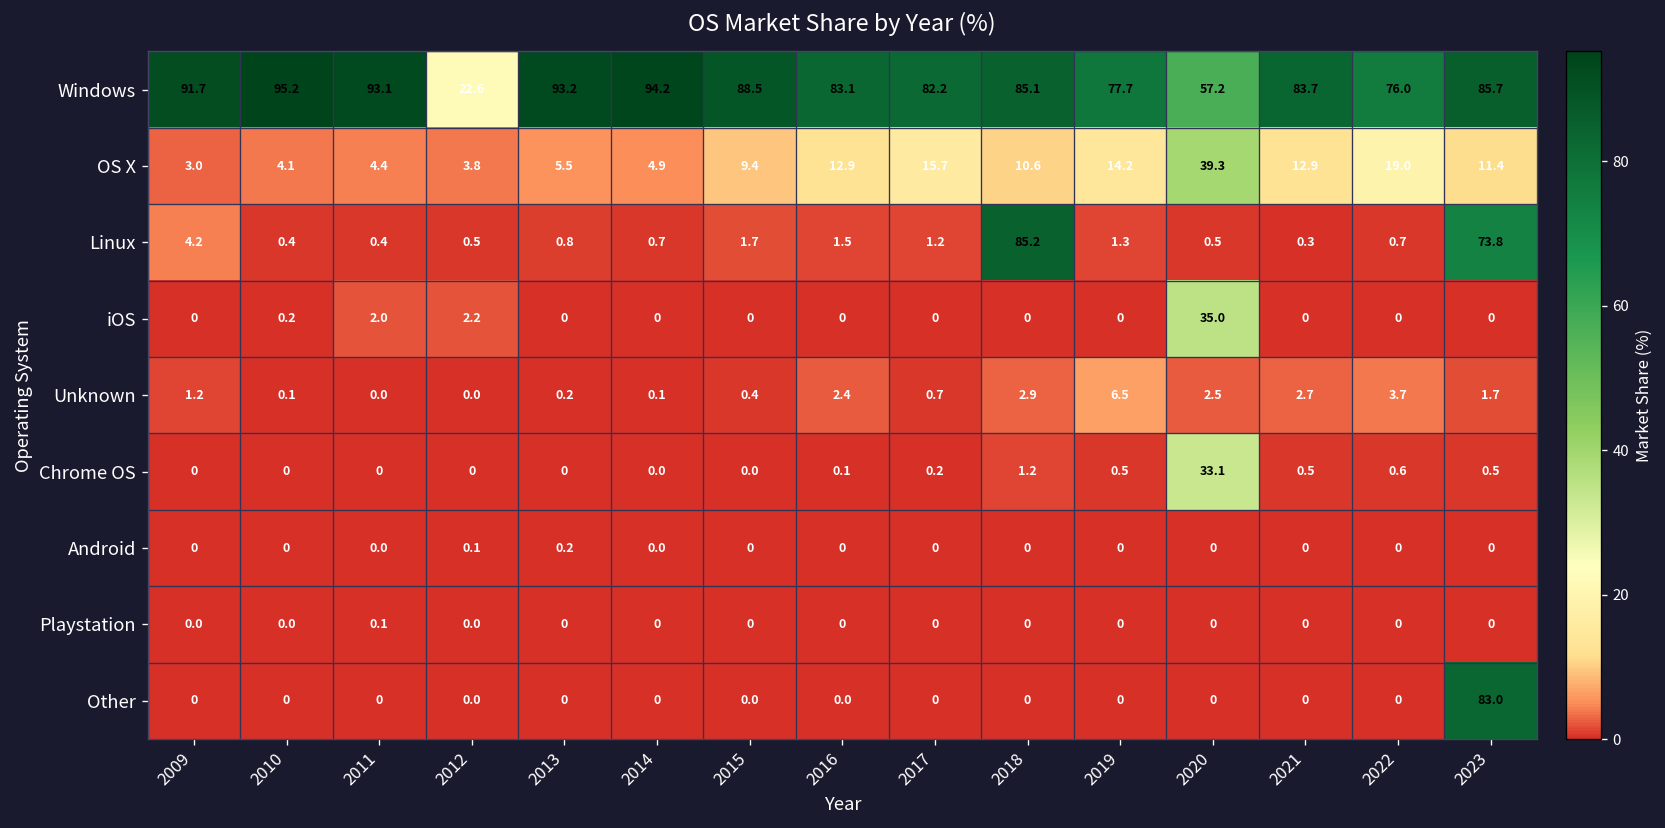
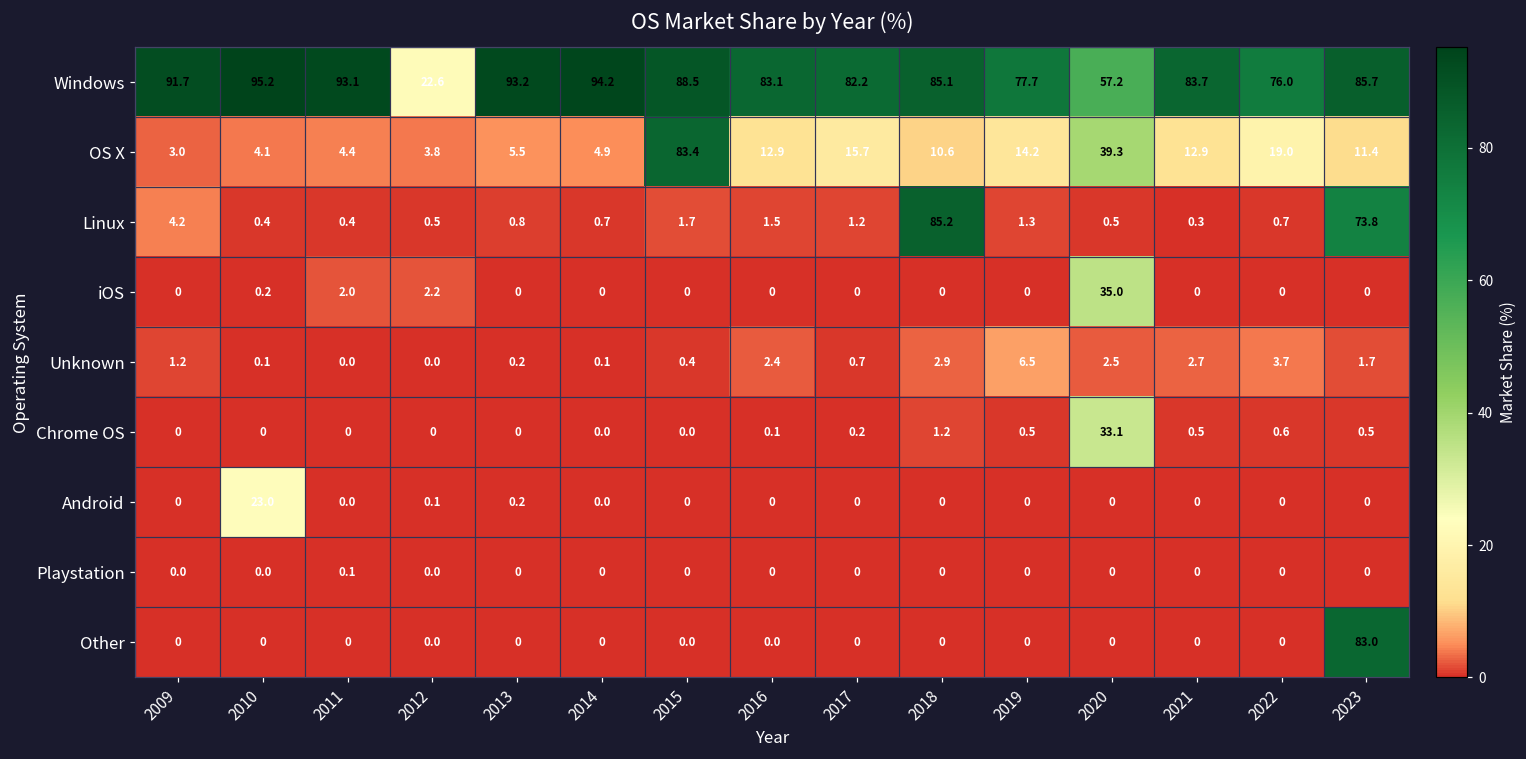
  {
    "Windows": {
      "2009": 91.7,
      "2010": 95.2,
      "2011": 93.1,
      "2012": 22.6,
      "2013": 93.2,
      "2014": 94.2,
      "2015": 88.5,
      "2016": 83.1,
      "2017": 82.2,
      "2018": 85.1,
      "2019": 77.7,
      "2020": 57.2,
      "2021": 83.7,
      "2022": 76.0,
      "2023": 85.7
    },
    "OS X": {
      "2009": 3.0,
      "2010": 4.1,
      "2011": 4.4,
      "2012": 3.8,
      "2013": 5.5,
      "2014": 4.9,
-     "2015": 9.4,
+     "2015": 83.4,
      "2016": 12.9,
      "2017": 15.7,
      "2018": 10.6,
      "2019": 14.2,
      "2020": 39.3,
      "2021": 12.9,
      "2022": 19.0,
      "2023": 11.4
    },
    "Linux": {
      "2009": 4.2,
      "2010": 0.4,
      "2011": 0.4,
      "2012": 0.5,
      "2013": 0.8,
      "2014": 0.7,
      "2015": 1.7,
      "2016": 1.5,
      "2017": 1.2,
      "2018": 85.2,
      "2019": 1.3,
      "2020": 0.5,
      "2021": 0.3,
      "2022": 0.7,
      "2023": 73.8
    },
    "iOS": {
      "2009": 0,
      "2010": 0.2,
      "2011": 2.0,
      "2012": 2.2,
      "2013": 0,
      "2014": 0,
      "2015": 0,
      "2016": 0,
      "2017": 0,
      "2018": 0,
      "2019": 0,
      "2020": 35.0,
      "2021": 0,
      "2022": 0,
      "2023": 0
    },
    "Unknown": {
      "2009": 1.2,
      "2010": 0.1,
      "2011": 0.0,
      "2012": 0.0,
      "2013": 0.2,
      "2014": 0.1,
      "2015": 0.4,
      "2016": 2.4,
      "2017": 0.7,
      "2018": 2.9,
      "2019": 6.5,
      "2020": 2.5,
      "2021": 2.7,
      "2022": 3.7,
      "2023": 1.7
    },
    "Chrome OS": {
      "2009": 0,
      "2010": 0,
      "2011": 0,
      "2012": 0,
      "2013": 0,
      "2014": 0.0,
      "2015": 0.0,
      "2016": 0.1,
      "2017": 0.2,
      "2018": 1.2,
      "2019": 0.5,
      "2020": 33.1,
      "2021": 0.5,
      "2022": 0.6,
      "2023": 0.5
    },
    "Android": {
      "2009": 0,
-     "2010": 0,
+     "2010": 23.0,
      "2011": 0.0,
      "2012": 0.1,
      "2013": 0.2,
      "2014": 0.0,
      "2015": 0,
      "2016": 0,
      "2017": 0,
      "2018": 0,
      "2019": 0,
      "2020": 0,
      "2021": 0,
      "2022": 0,
      "2023": 0
    },
    "Playstation": {
      "2009": 0.0,
      "2010": 0.0,
      "2011": 0.1,
      "2012": 0.0,
      "2013": 0,
      "2014": 0,
      "2015": 0,
      "2016": 0,
      "2017": 0,
      "2018": 0,
      "2019": 0,
      "2020": 0,
      "2021": 0,
      "2022": 0,
      "2023": 0
    },
    "Other": {
      "2009": 0,
      "2010": 0,
      "2011": 0,
      "2012": 0.0,
      "2013": 0,
      "2014": 0,
      "2015": 0.0,
      "2016": 0.0,
      "2017": 0,
      "2018": 0,
      "2019": 0,
      "2020": 0,
      "2021": 0,
      "2022": 0,
      "2023": 83.0
    }
  }
